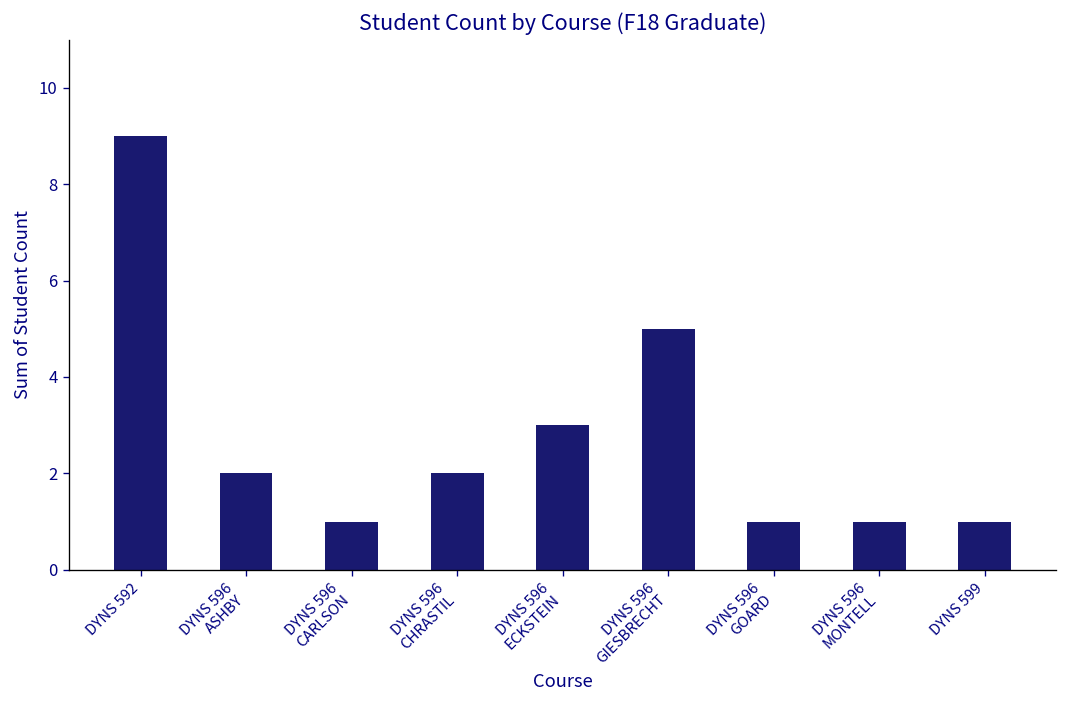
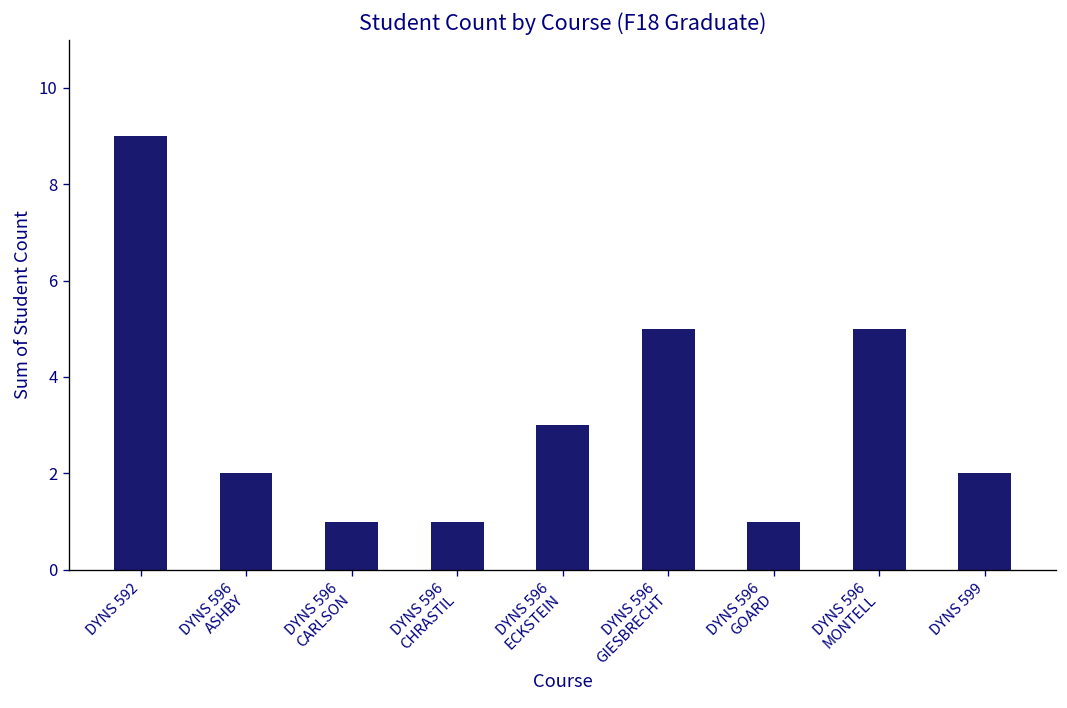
  {
    "DYNS 592": 9,
    "DYNS 596 ASHBY": 2,
    "DYNS 596 CARLSON": 1,
-   "DYNS 596 CHRASTIL": 2,
+   "DYNS 596 CHRASTIL": 1,
    "DYNS 596 ECKSTEIN": 3,
    "DYNS 596 GIESBRECHT": 5,
    "DYNS 596 GOARD": 1,
-   "DYNS 596 MONTELL": 1,
-   "DYNS 599": 1
+   "DYNS 596 MONTELL": 5,
+   "DYNS 599": 2
  }
